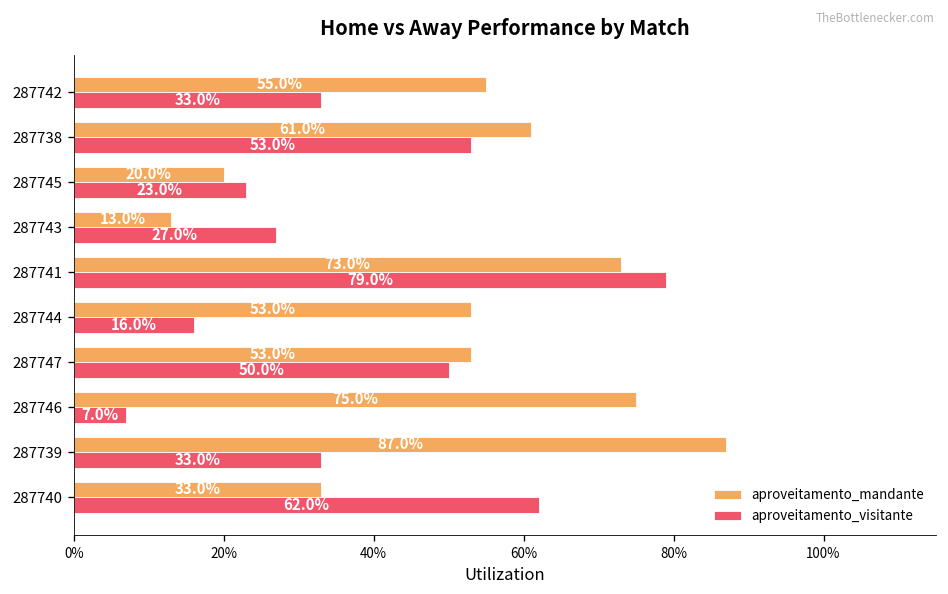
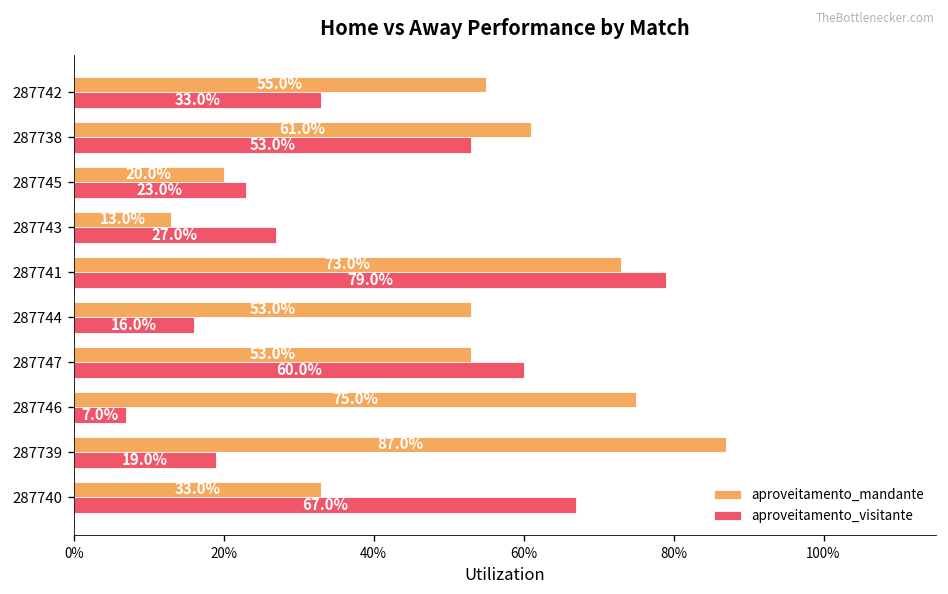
  {
    "aproveitamento_mandante": {
      "287742": "55.0%",
      "287738": "61.0%",
      "287745": "20.0%",
      "287743": "13.0%",
      "287741": "73.0%",
      "287744": "53.0%",
      "287747": "53.0%",
      "287746": "75.0%",
      "287739": "87.0%",
      "287740": "33.0%"
    },
    "aproveitamento_visitante": {
      "287742": "33.0%",
      "287738": "53.0%",
      "287745": "23.0%",
      "287743": "27.0%",
      "287741": "79.0%",
      "287744": "16.0%",
-     "287747": "50.0%",
+     "287747": "60.0%",
      "287746": "7.0%",
-     "287739": "33.0%",
-     "287740": "62.0%"
+     "287739": "19.0%",
+     "287740": "67.0%"
    }
  }
